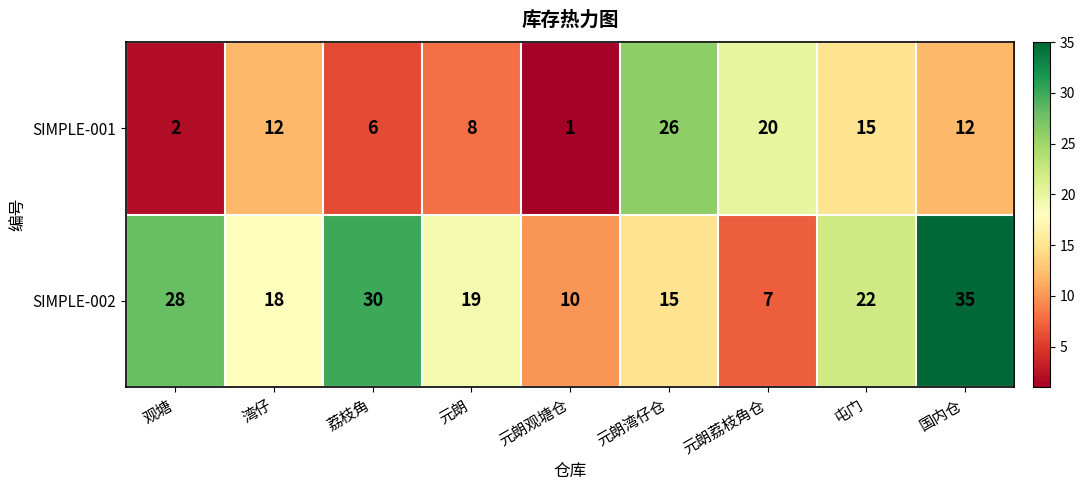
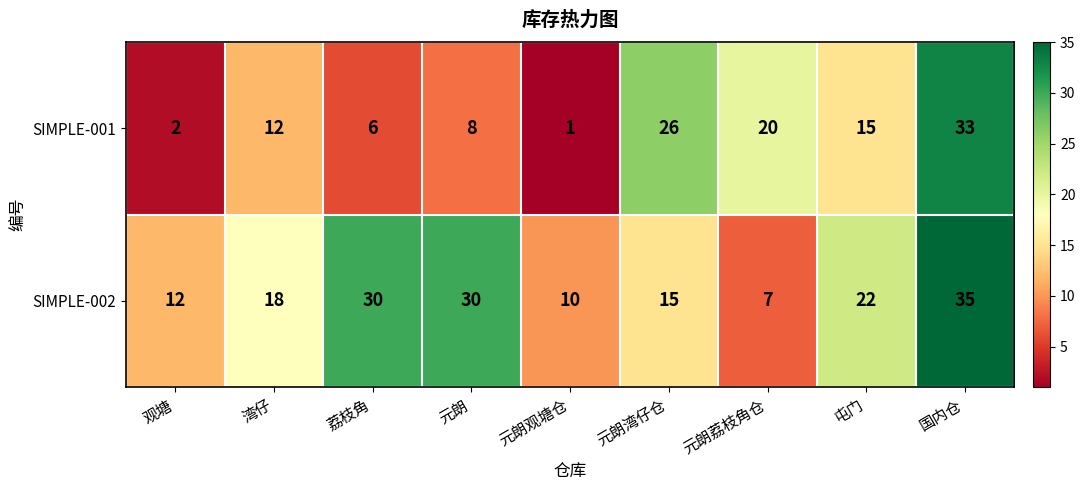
  {
    "SIMPLE-001": {
      "观塘": 2,
      "湾仔": 12,
      "荔枝角": 6,
      "元朗": 8,
      "元朗观塘仓": 1,
      "元朗湾仔仓": 26,
      "元朗荔枝角仓": 20,
      "屯门": 15,
-     "国内仓": 12
+     "国内仓": 33
    },
    "SIMPLE-002": {
-     "观塘": 28,
+     "观塘": 12,
      "湾仔": 18,
      "荔枝角": 30,
-     "元朗": 19,
+     "元朗": 30,
      "元朗观塘仓": 10,
      "元朗湾仔仓": 15,
      "元朗荔枝角仓": 7,
      "屯门": 22,
      "国内仓": 35
    }
  }
